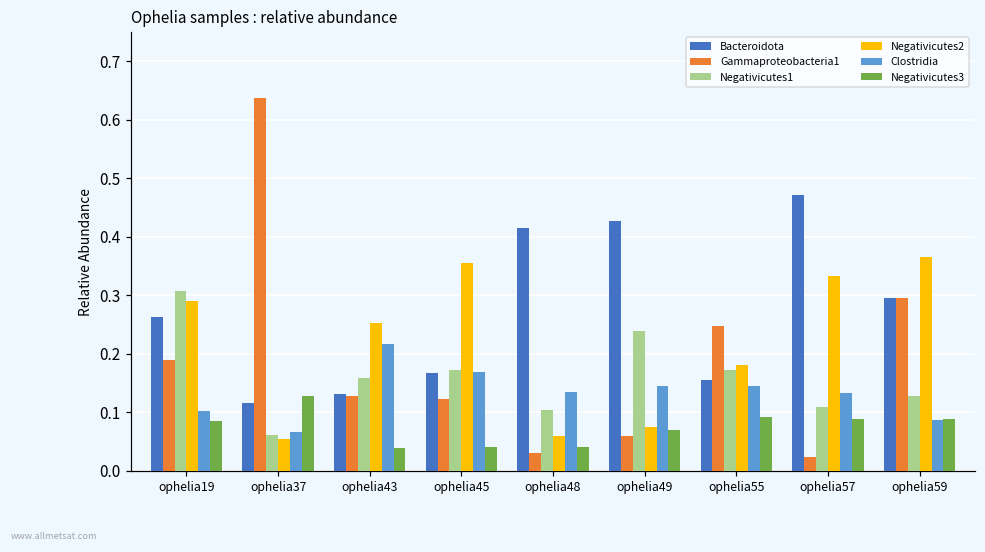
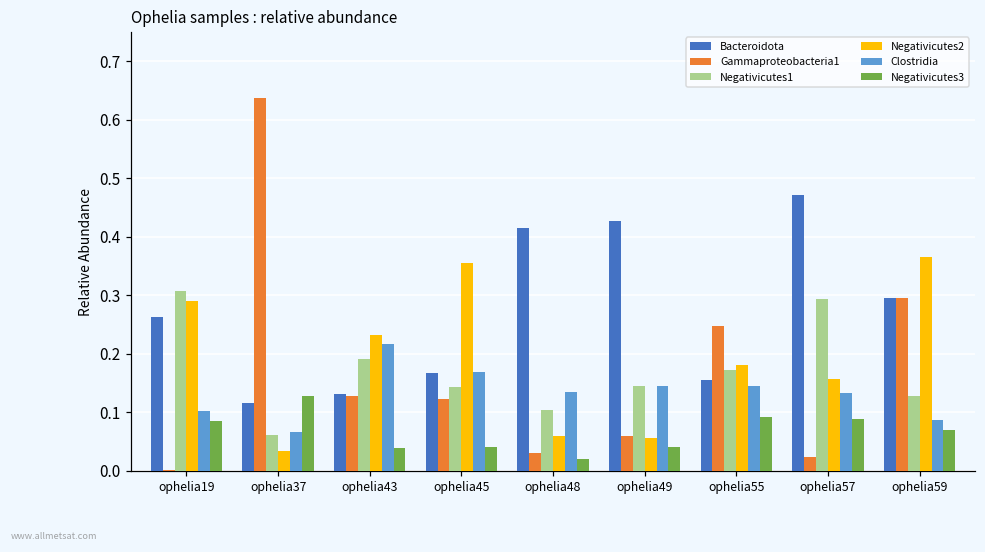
  {
    "Gammaproteobacteria1": {
-     "ophelia19": 0.19,
+     "ophelia19": 0.00,
      "ophelia37": 0.64,
      "ophelia43": 0.13,
      "ophelia45": 0.12,
      "ophelia48": 0.03,
      "ophelia49": 0.06,
      "ophelia55": 0.25,
      "ophelia57": 0.02,
      "ophelia59": 0.29
    },
    "Negativicutes1": {
      "ophelia19": 0.31,
      "ophelia37": 0.06,
-     "ophelia43": 0.16,
-     "ophelia45": 0.17,
+     "ophelia43": 0.19,
+     "ophelia45": 0.14,
      "ophelia48": 0.10,
-     "ophelia49": 0.24,
+     "ophelia49": 0.15,
      "ophelia55": 0.17,
-     "ophelia57": 0.11,
+     "ophelia57": 0.29,
      "ophelia59": 0.13
    },
    "Negativicutes2": {
      "ophelia19": 0.29,
-     "ophelia37": 0.05,
-     "ophelia43": 0.25,
+     "ophelia37": 0.03,
+     "ophelia43": 0.23,
      "ophelia45": 0.36,
      "ophelia48": 0.06,
-     "ophelia49": 0.08,
+     "ophelia49": 0.06,
      "ophelia55": 0.18,
-     "ophelia57": 0.33,
+     "ophelia57": 0.16,
      "ophelia59": 0.37
    },
    "Negativicutes3": {
      "ophelia19": 0.08,
      "ophelia37": 0.13,
      "ophelia43": 0.04,
      "ophelia45": 0.04,
-     "ophelia48": 0.04,
-     "ophelia49": 0.07,
+     "ophelia48": 0.02,
+     "ophelia49": 0.04,
      "ophelia55": 0.09,
      "ophelia57": 0.09,
-     "ophelia59": 0.09
+     "ophelia59": 0.07
    }
  }
